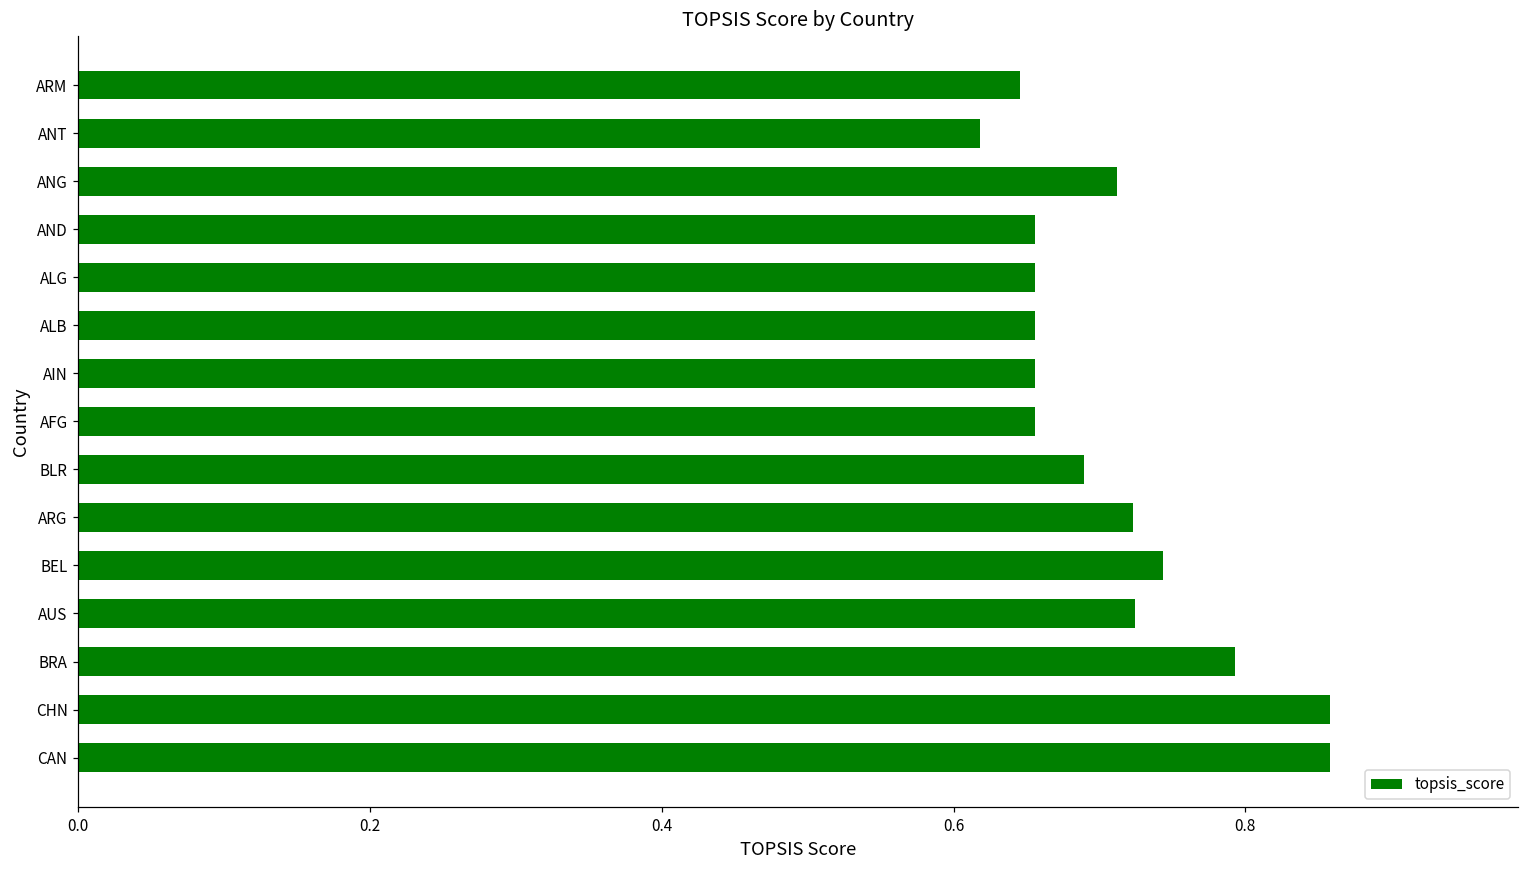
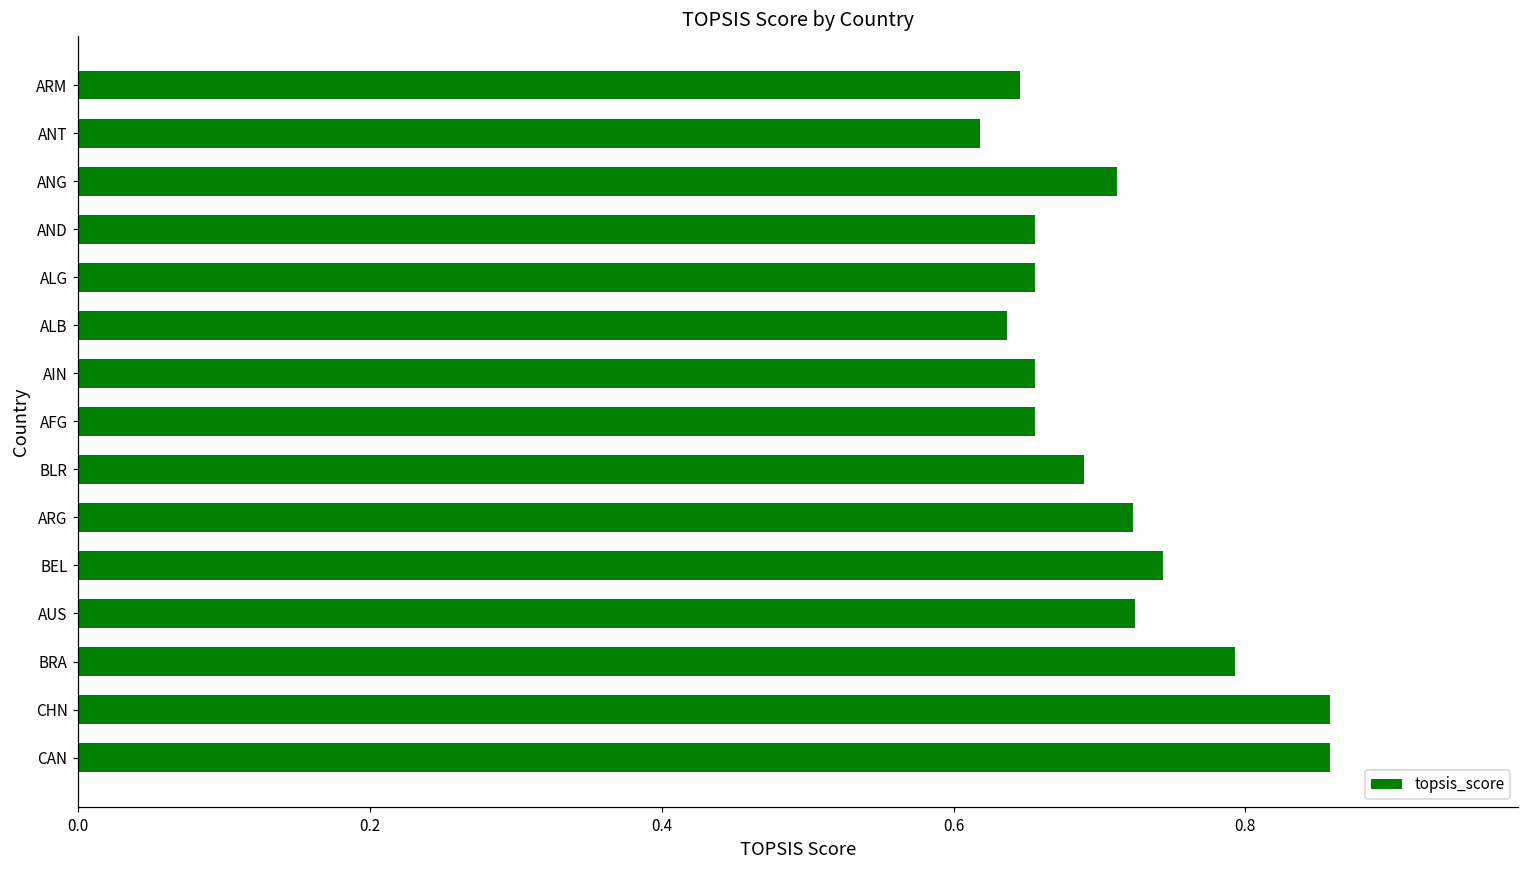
  {
    "ARM": 0.646,
    "ANT": 0.618,
    "ANG": 0.712,
    "AND": 0.656,
    "ALG": 0.656,
-   "ALB": 0.656,
+   "ALB": 0.636,
    "AIN": 0.656,
    "AFG": 0.656,
    "BLR": 0.689,
    "ARG": 0.723,
    "BEL": 0.744,
    "AUS": 0.724,
    "BRA": 0.793,
    "CHN": 0.858,
    "CAN": 0.858
  }
